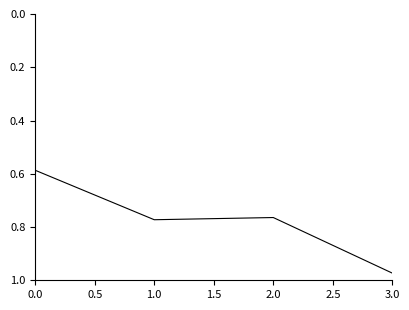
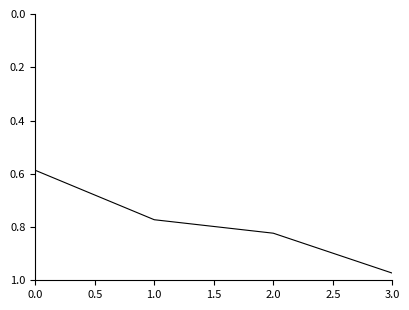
  {
    "0.0": 0.59,
    "1.0": 0.77,
-   "2.0": 0.76,
+   "2.0": 0.82,
    "3.0": 0.97
  }
